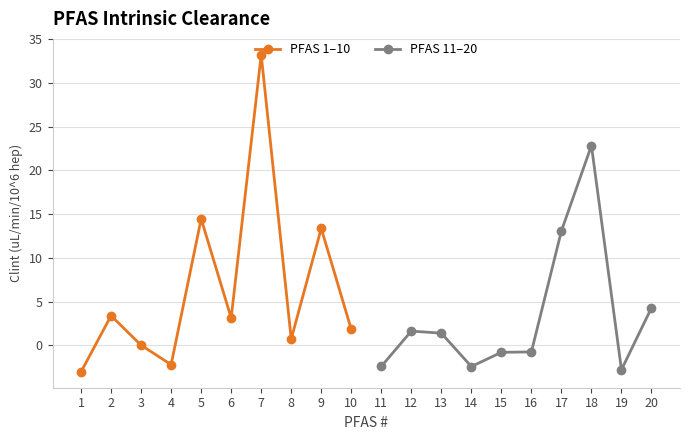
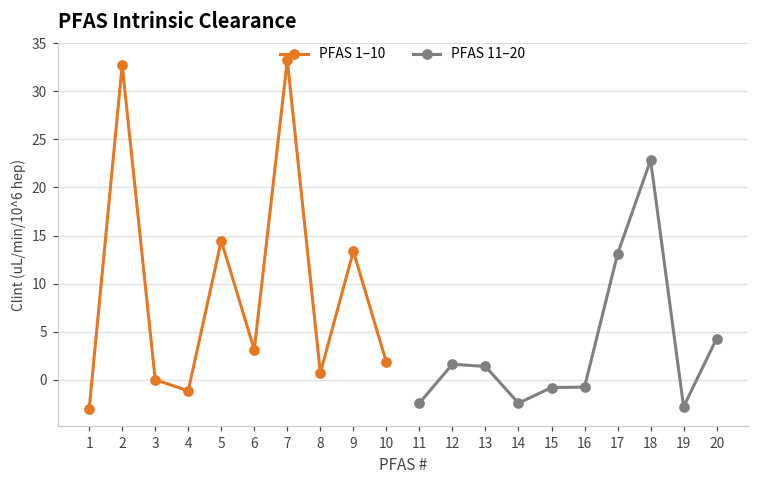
  {
    "PFAS 1–10": {
      "1": -3,
-     "2": 3,
+     "2": 33,
      "3": 0,
-     "4": -2,
+     "4": -1,
      "5": 14,
      "6": 3,
      "7": 33,
      "8": 1,
      "9": 13,
      "10": 2
    },
    "PFAS 11–20": {
      "11": -2,
      "12": 2,
      "13": 1,
      "14": -2,
      "15": -1,
      "16": -1,
      "17": 13,
      "18": 23,
      "19": -3,
      "20": 4
    }
  }
